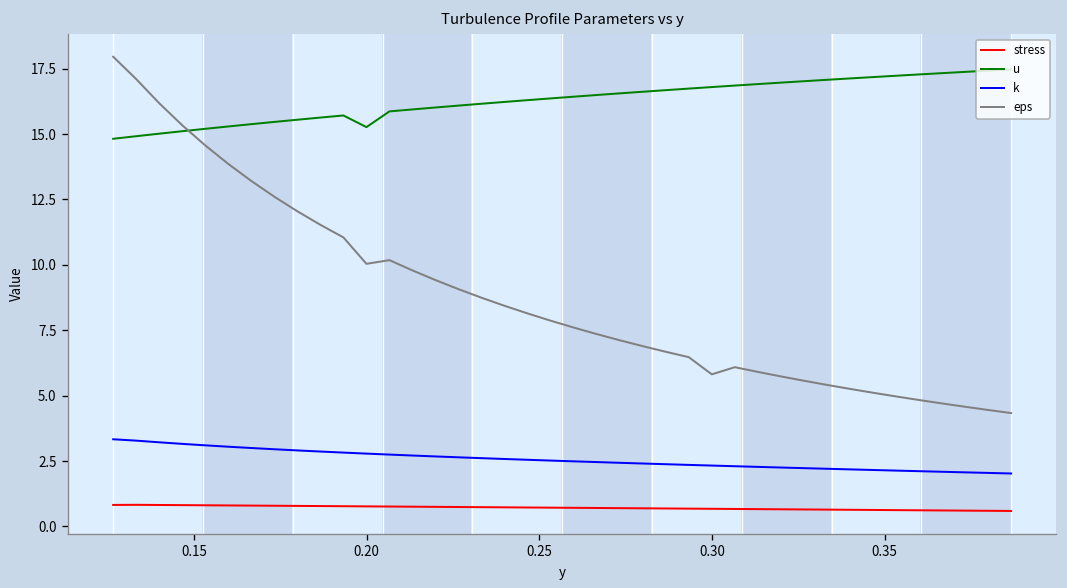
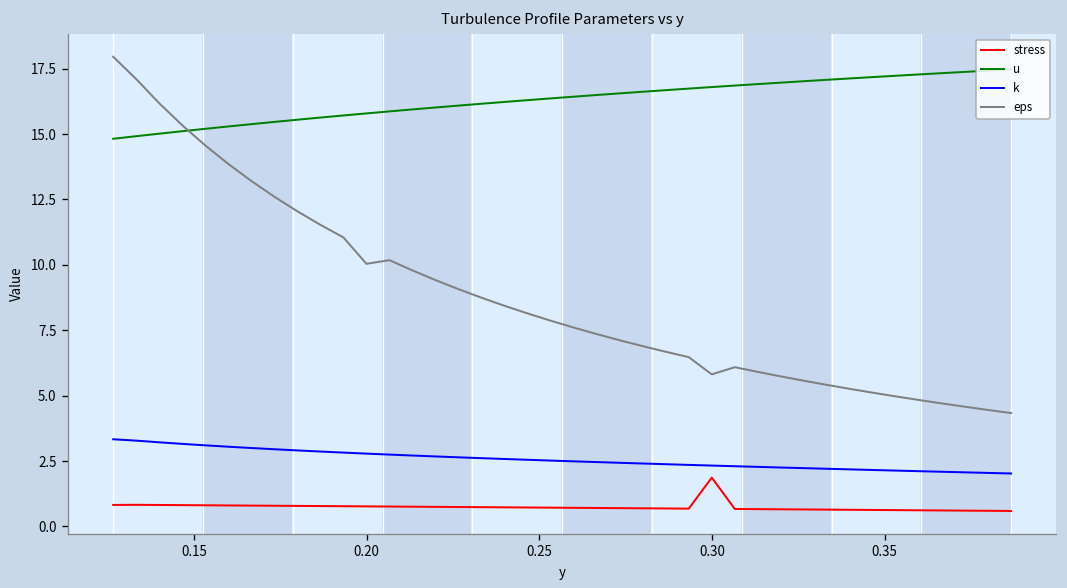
  {
    "stress": {
      "0.20": 0.8,
-     "0.30": 0.7
+     "0.30": 1.9
    },
    "u": {
-     "0.20": 15.3,
+     "0.20": 15.8,
      "0.30": 16.8
    },
    "k": {
      "0.20": 2.8,
      "0.30": 2.3
    },
    "eps": {
      "0.20": 10.0,
      "0.30": 5.8
    }
  }
